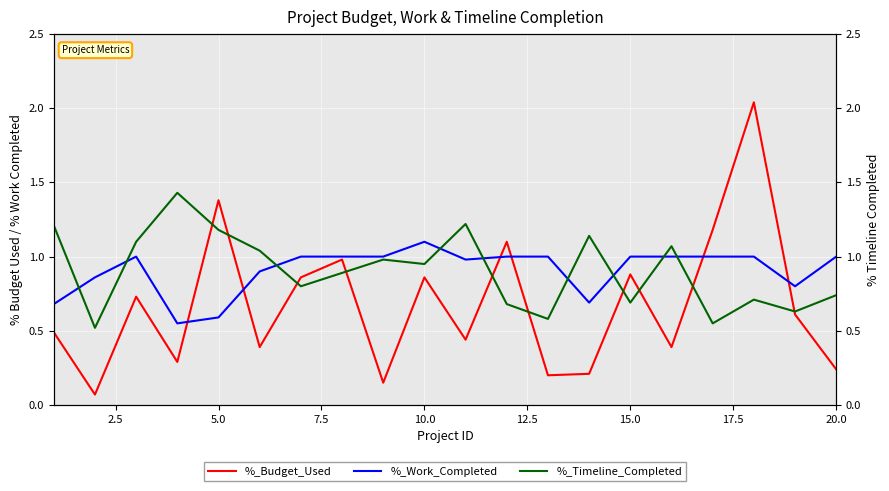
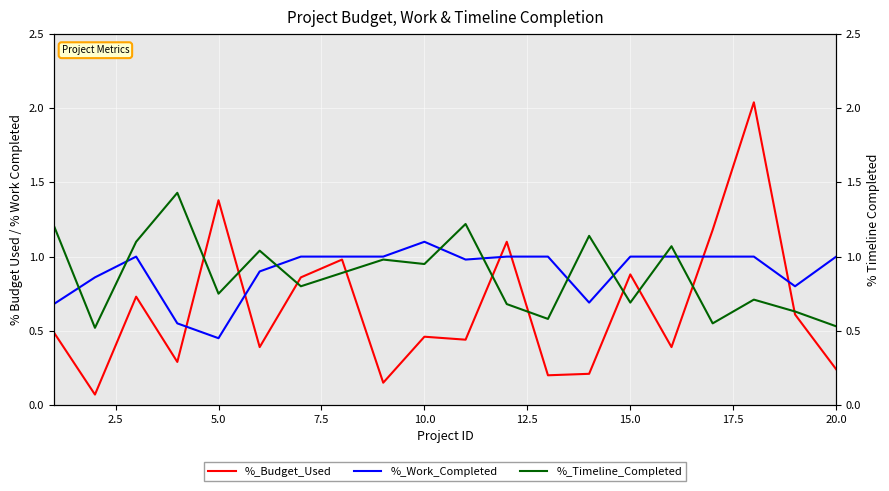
  {
    "%_Budget_Used": {
      "5.0": 1.38,
-     "10.0": 0.86,
+     "10.0": 0.46,
      "15.0": 0.88,
      "20.0": 0.24
    },
    "%_Work_Completed": {
-     "5.0": 0.59,
+     "5.0": 0.45,
      "10.0": 1.10,
      "15.0": 1.00,
      "20.0": 1.00
    },
    "%_Timeline_Completed": {
-     "5.0": 1.18,
+     "5.0": 0.75,
      "10.0": 0.95,
      "15.0": 0.69,
-     "20.0": 0.74
+     "20.0": 0.53
    }
  }
